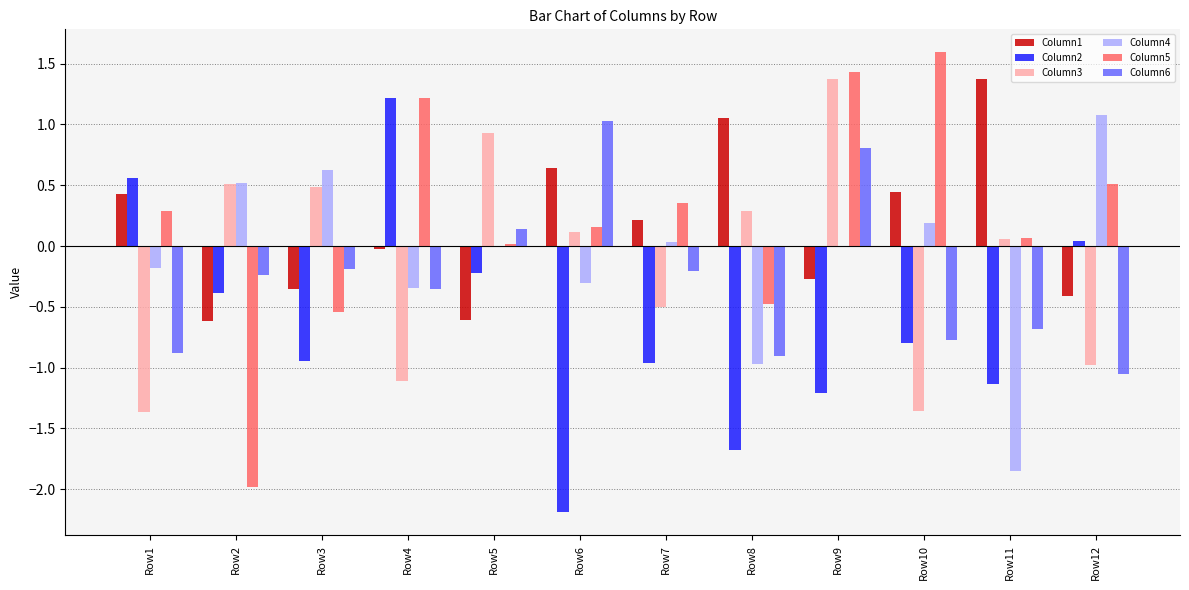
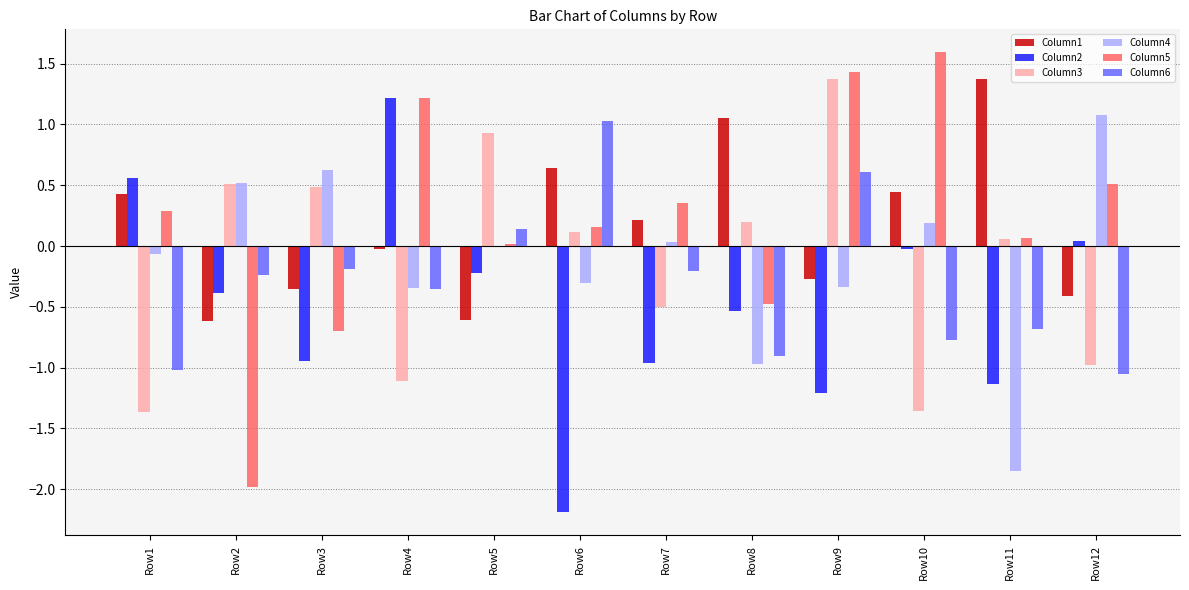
  {
    "Column1": {
      "Row1": 0.43,
      "Row2": -0.62,
      "Row3": -0.35,
      "Row4": -0.02,
      "Row5": -0.61,
      "Row6": 0.64,
      "Row7": 0.21,
      "Row8": 1.06,
      "Row9": -0.27,
      "Row10": 0.44,
      "Row11": 1.38,
      "Row12": -0.41
    },
    "Column2": {
      "Row1": 0.56,
      "Row2": -0.38,
      "Row3": -0.95,
      "Row4": 1.21,
      "Row5": -0.22,
      "Row6": -2.19,
      "Row7": -0.96,
-     "Row8": -1.67,
+     "Row8": -0.54,
      "Row9": -1.21,
-     "Row10": -0.80,
+     "Row10": -0.02,
      "Row11": -1.14,
      "Row12": 0.04
    },
    "Column3": {
      "Row1": -1.36,
      "Row2": 0.51,
      "Row3": 0.49,
      "Row4": -1.11,
      "Row5": 0.93,
      "Row6": 0.12,
      "Row7": -0.50,
-     "Row8": 0.29,
+     "Row8": 0.20,
      "Row9": 1.37,
      "Row10": -1.35,
      "Row11": 0.06,
      "Row12": -0.98
    },
    "Column4": {
-     "Row1": -0.18,
+     "Row1": -0.06,
      "Row2": 0.52,
      "Row3": 0.63,
      "Row4": -0.34,
      "Row6": -0.30,
      "Row7": 0.03,
      "Row8": -0.97,
-     "Row9": -0.01,
+     "Row9": -0.34,
      "Row10": 0.19,
      "Row11": -1.85,
      "Row12": 1.07
    },
    "Column5": {
      "Row1": 0.29,
      "Row2": -1.98,
-     "Row3": -0.54,
+     "Row3": -0.70,
      "Row4": 1.22,
      "Row6": 0.15,
      "Row7": 0.35,
      "Row8": -0.48,
      "Row9": 1.43,
      "Row10": 1.59,
      "Row11": 0.07,
      "Row12": 0.51
    },
    "Column6": {
-     "Row1": -0.88,
+     "Row1": -1.02,
      "Row2": -0.23,
      "Row3": -0.19,
      "Row4": -0.35,
      "Row5": 0.14,
      "Row6": 1.03,
      "Row7": -0.20,
      "Row8": -0.90,
-     "Row9": 0.81,
+     "Row9": 0.61,
      "Row10": -0.77,
      "Row11": -0.68,
      "Row12": -1.05
    }
  }
